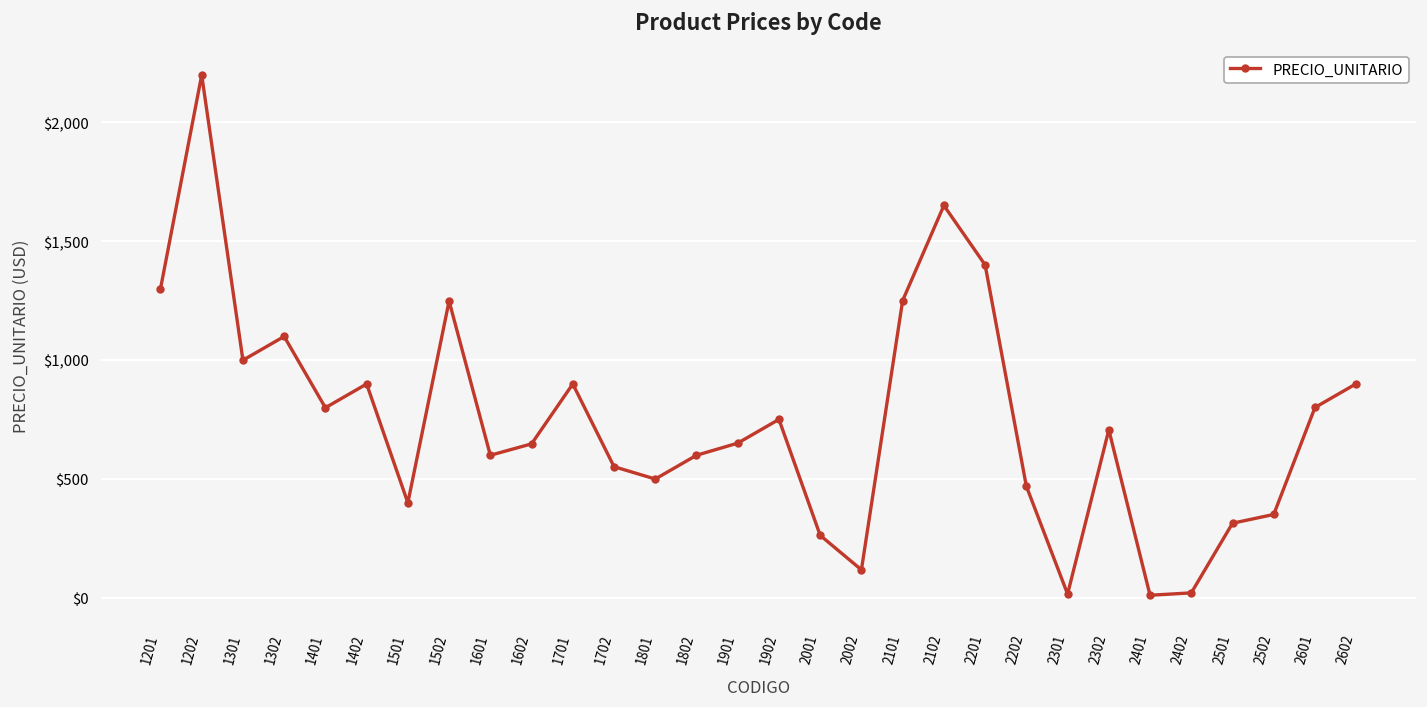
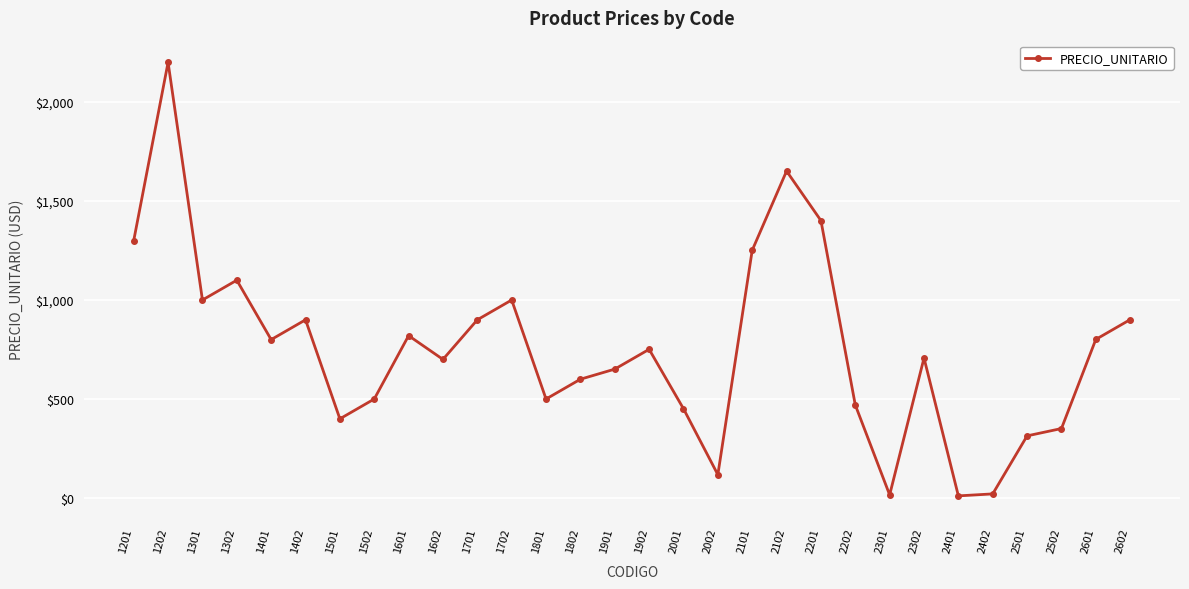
  {
    "1201": "$1,300",
    "1202": "$2,200",
    "1301": "$1,000",
    "1302": "$1,100",
    "1401": "$800",
    "1402": "$900",
    "1501": "$400",
-   "1502": "$1,250",
-   "1601": "$600",
-   "1602": "$650",
+   "1502": "$500",
+   "1601": "$820",
+   "1602": "$700",
    "1701": "$900",
-   "1702": "$550",
+   "1702": "$1,000",
    "1801": "$500",
    "1802": "$600",
    "1901": "$650",
    "1902": "$750",
-   "2001": "$260",
+   "2001": "$450",
    "2002": "$120",
    "2101": "$1,250",
    "2102": "$1,650",
    "2201": "$1,400",
    "2202": "$470",
    "2301": "$20",
    "2302": "$710",
    "2401": "$10",
    "2402": "$20",
    "2501": "$310",
    "2502": "$350",
    "2601": "$800",
    "2602": "$900"
  }
